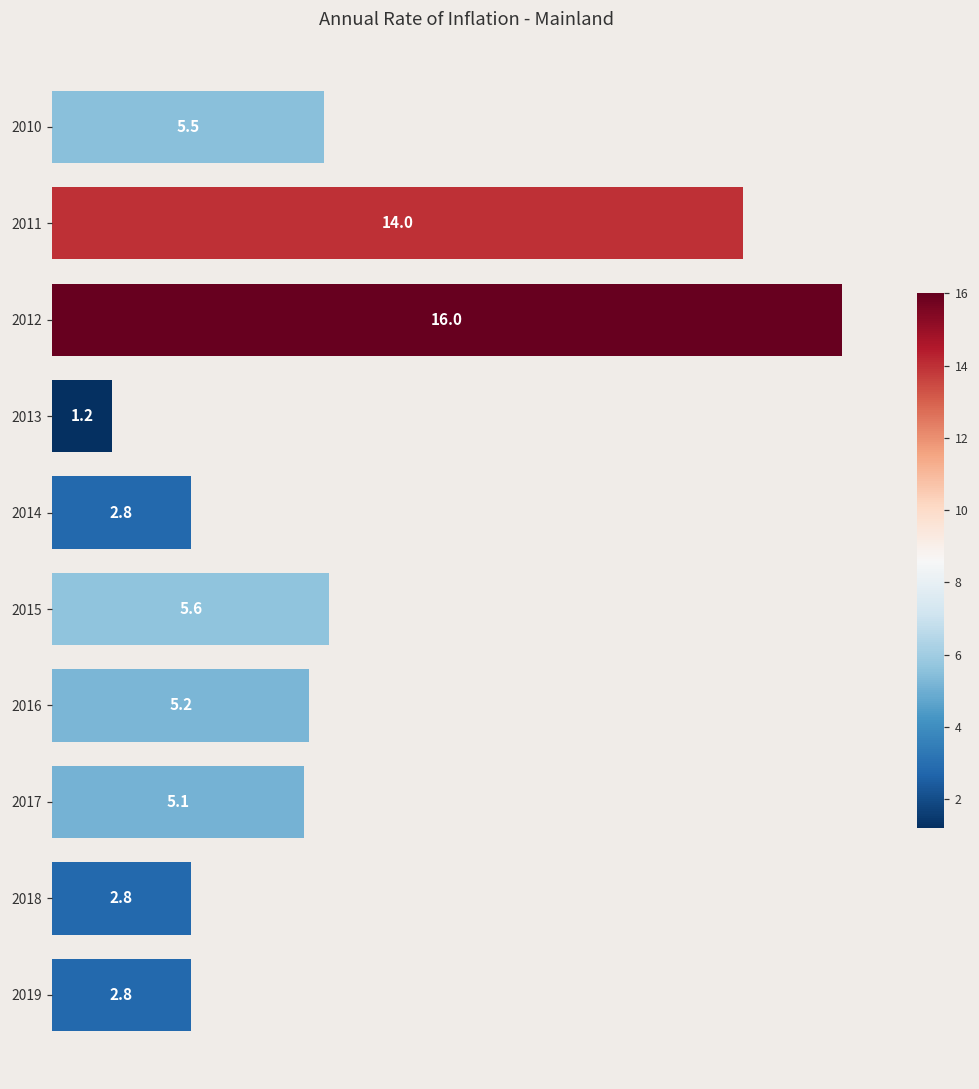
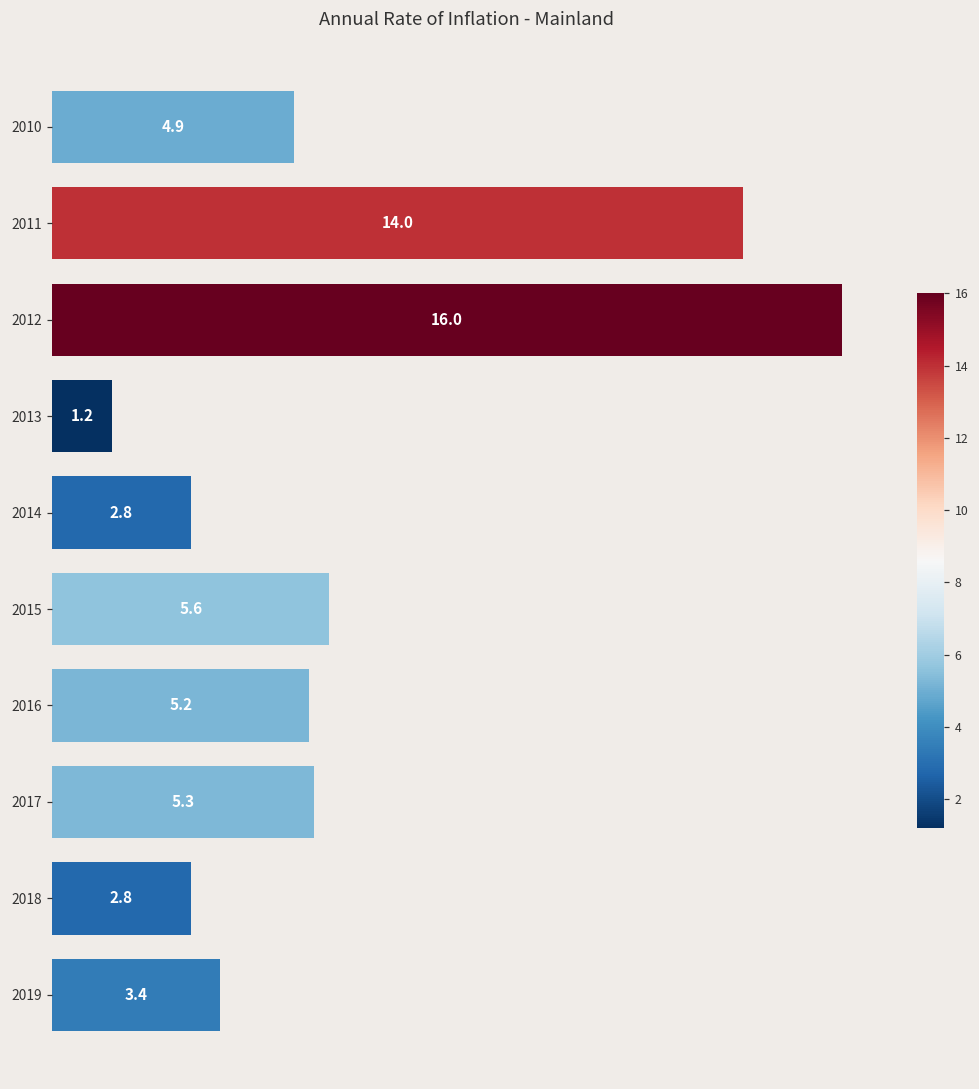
  {
-   "2010": 5.5,
+   "2010": 4.9,
    "2011": 14.0,
    "2012": 16.0,
    "2013": 1.2,
    "2014": 2.8,
    "2015": 5.6,
    "2016": 5.2,
-   "2017": 5.1,
+   "2017": 5.3,
    "2018": 2.8,
-   "2019": 2.8
+   "2019": 3.4
  }
